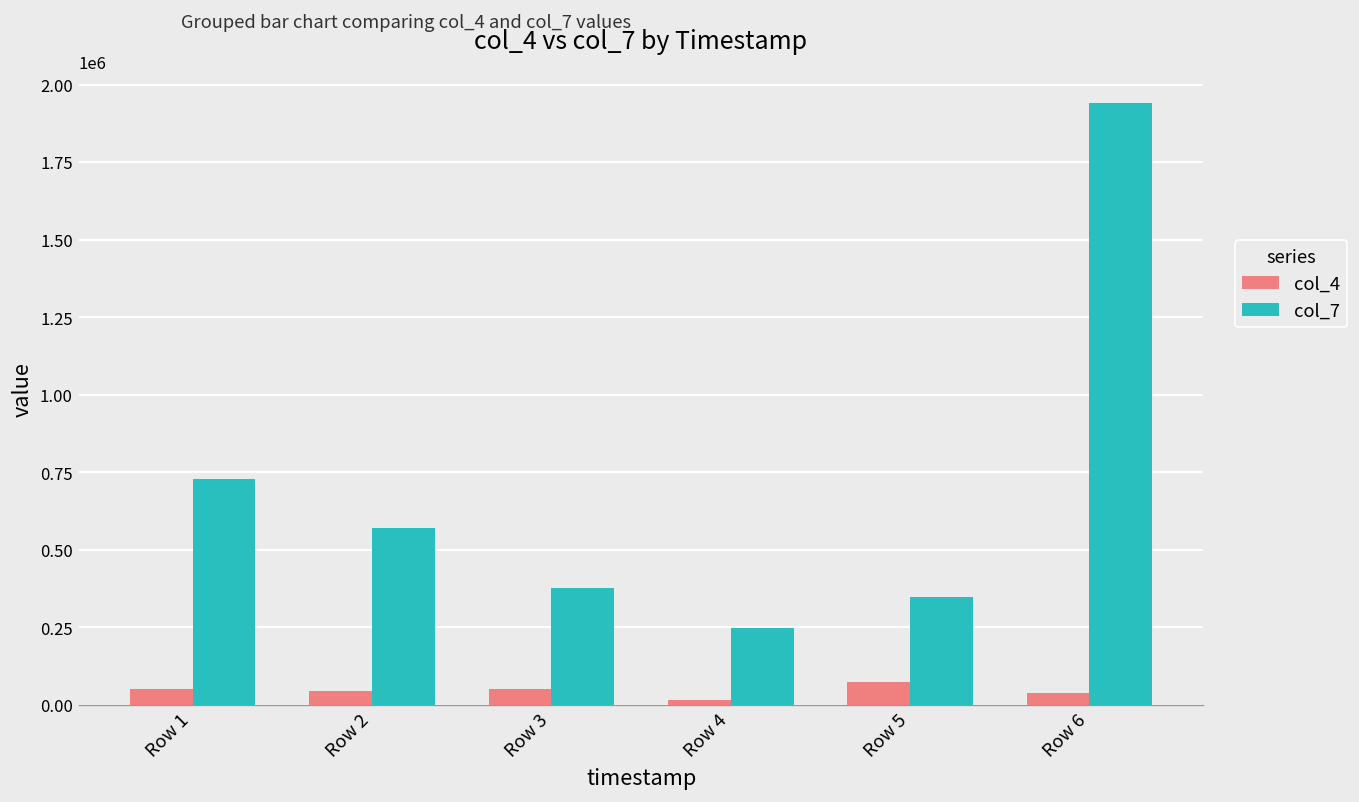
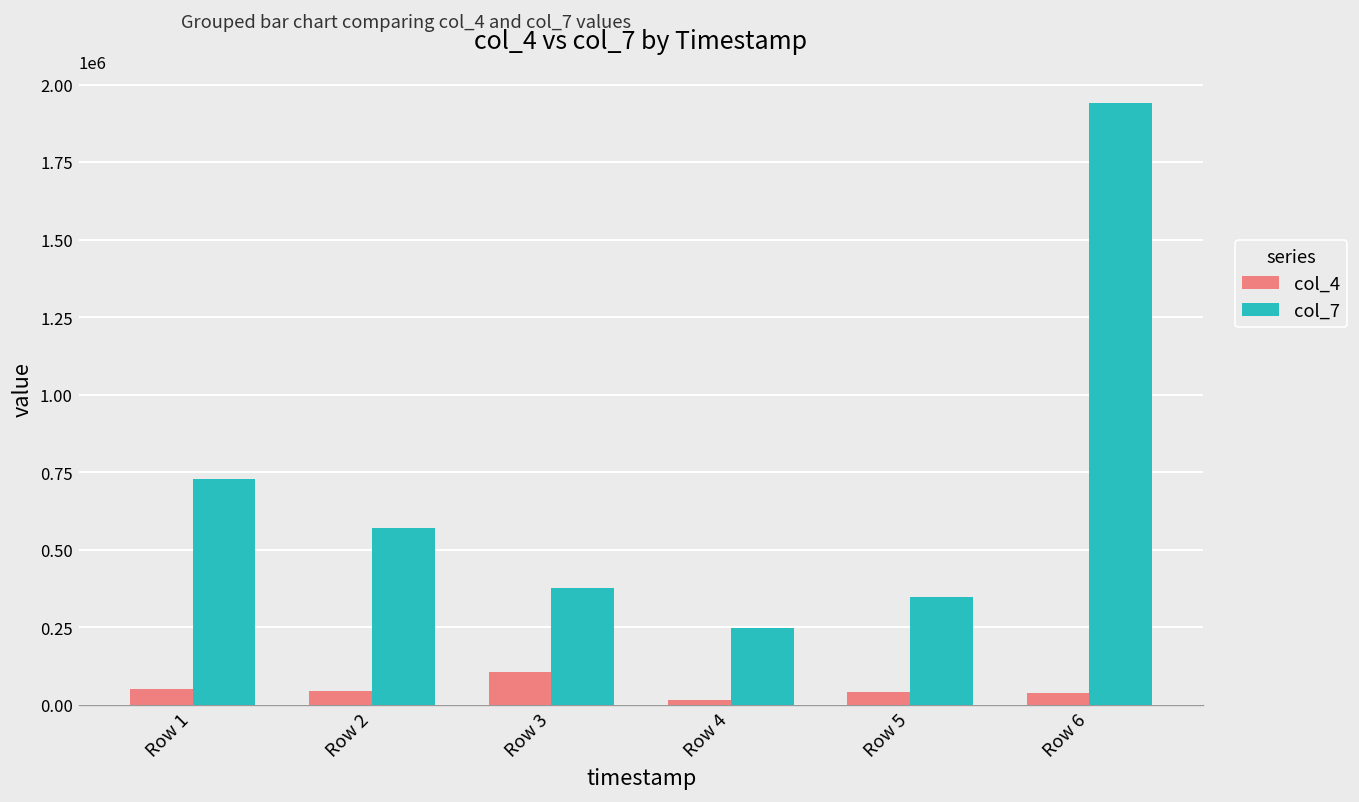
  {
    "col_4": {
      "Row 1": 50000,
      "Row 2": 40000,
-     "Row 3": 50000,
+     "Row 3": 110000,
      "Row 4": 20000,
-     "Row 5": 70000,
+     "Row 5": 40000,
      "Row 6": 40000
    },
    "col_7": {
      "Row 1": 730000,
      "Row 2": 570000,
      "Row 3": 380000,
      "Row 4": 250000,
      "Row 5": 350000,
      "Row 6": 1940000
    }
  }
